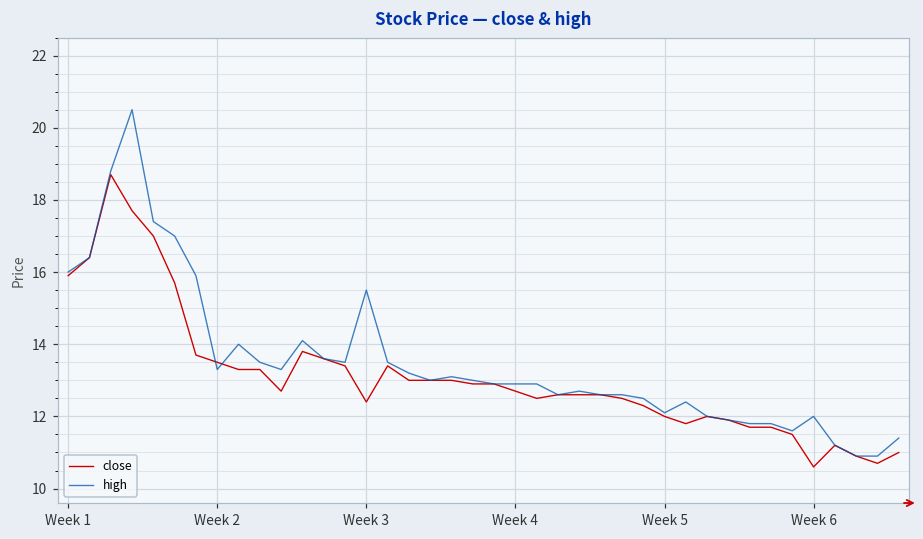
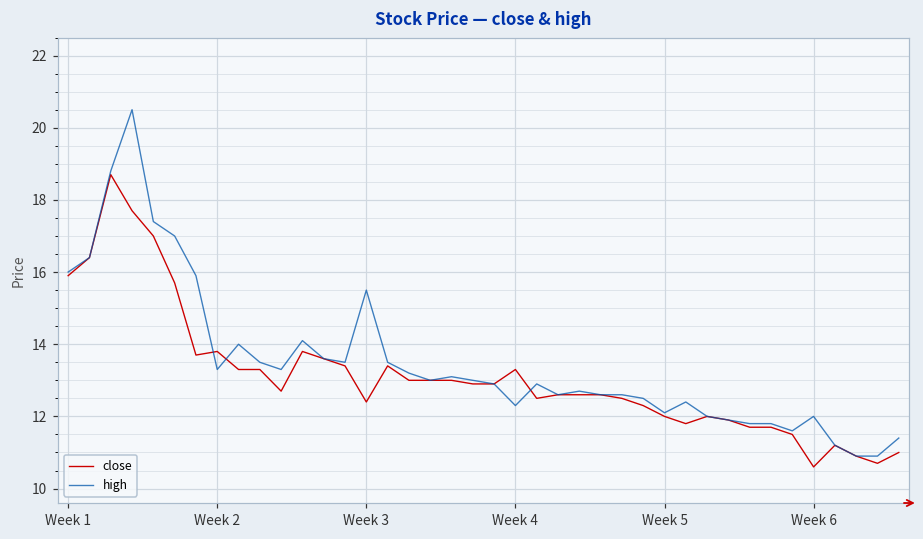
  {
    "close": {
      "Week 1": 15.9,
-     "Week 2": 13.5,
+     "Week 2": 13.8,
      "Week 3": 12.4,
-     "Week 4": 12.7,
+     "Week 4": 13.3,
      "Week 5": 12.0,
      "Week 6": 10.6
    },
    "high": {
      "Week 1": 16.0,
      "Week 2": 13.3,
      "Week 3": 15.5,
-     "Week 4": 12.9,
+     "Week 4": 12.3,
      "Week 5": 12.1,
      "Week 6": 12.0
    }
  }
